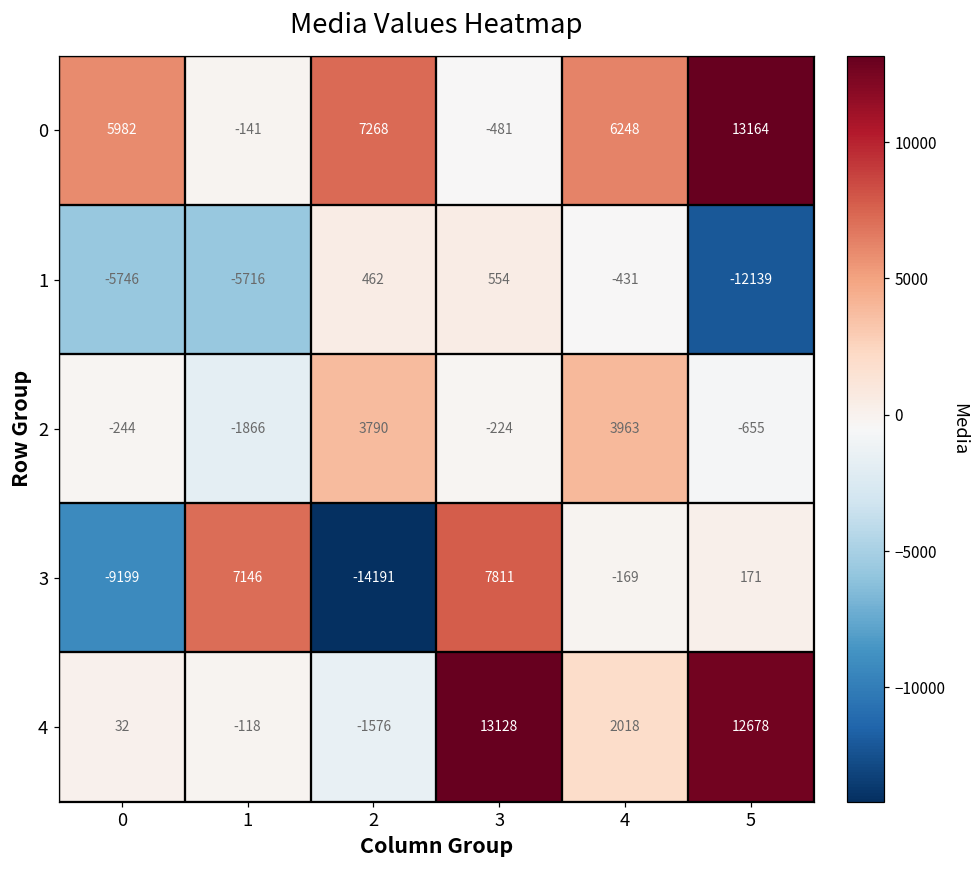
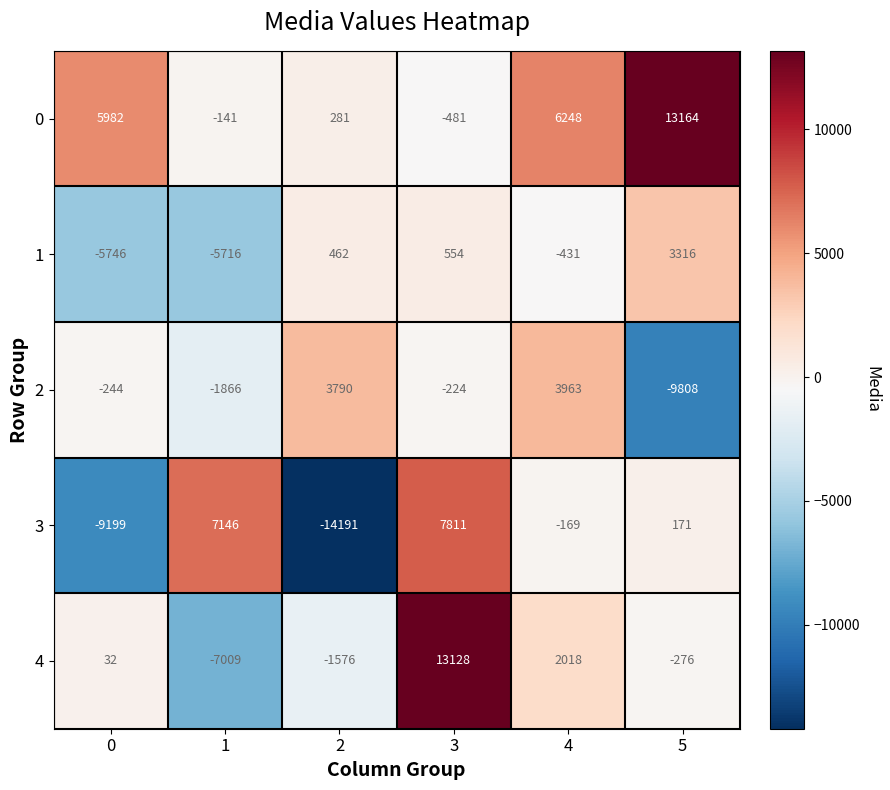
  {
    "0": {
      "0": 5982,
      "1": -141,
-     "2": 7268,
+     "2": 281,
      "3": -481,
      "4": 6248,
      "5": 13164
    },
    "1": {
      "0": -5746,
      "1": -5716,
      "2": 462,
      "3": 554,
      "4": -431,
-     "5": -12139
+     "5": 3316
    },
    "2": {
      "0": -244,
      "1": -1866,
      "2": 3790,
      "3": -224,
      "4": 3963,
-     "5": -655
+     "5": -9808
    },
    "3": {
      "0": -9199,
      "1": 7146,
      "2": -14191,
      "3": 7811,
      "4": -169,
      "5": 171
    },
    "4": {
      "0": 32,
-     "1": -118,
+     "1": -7009,
      "2": -1576,
      "3": 13128,
      "4": 2018,
-     "5": 12678
+     "5": -276
    }
  }
